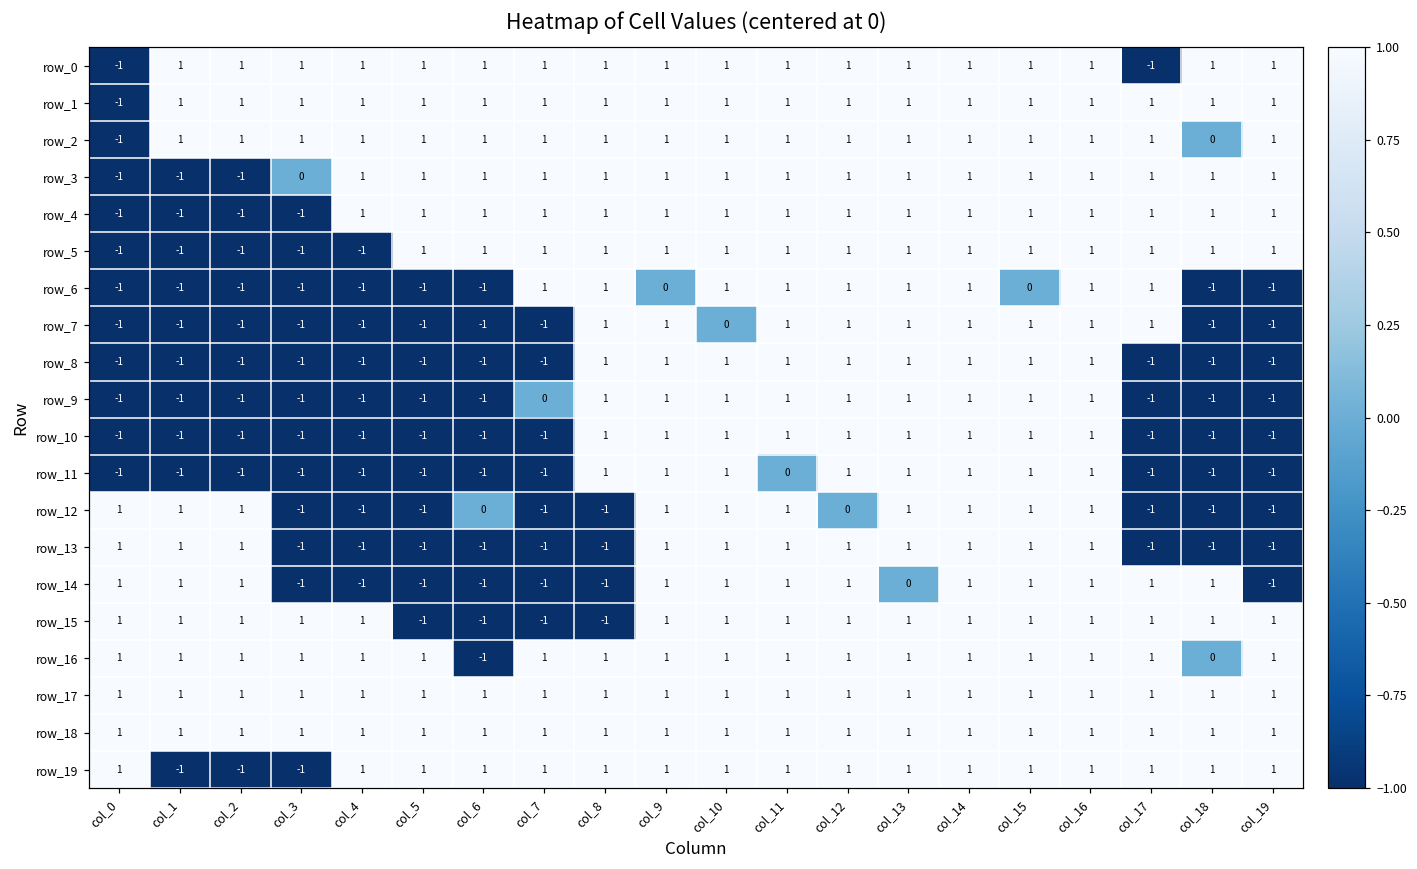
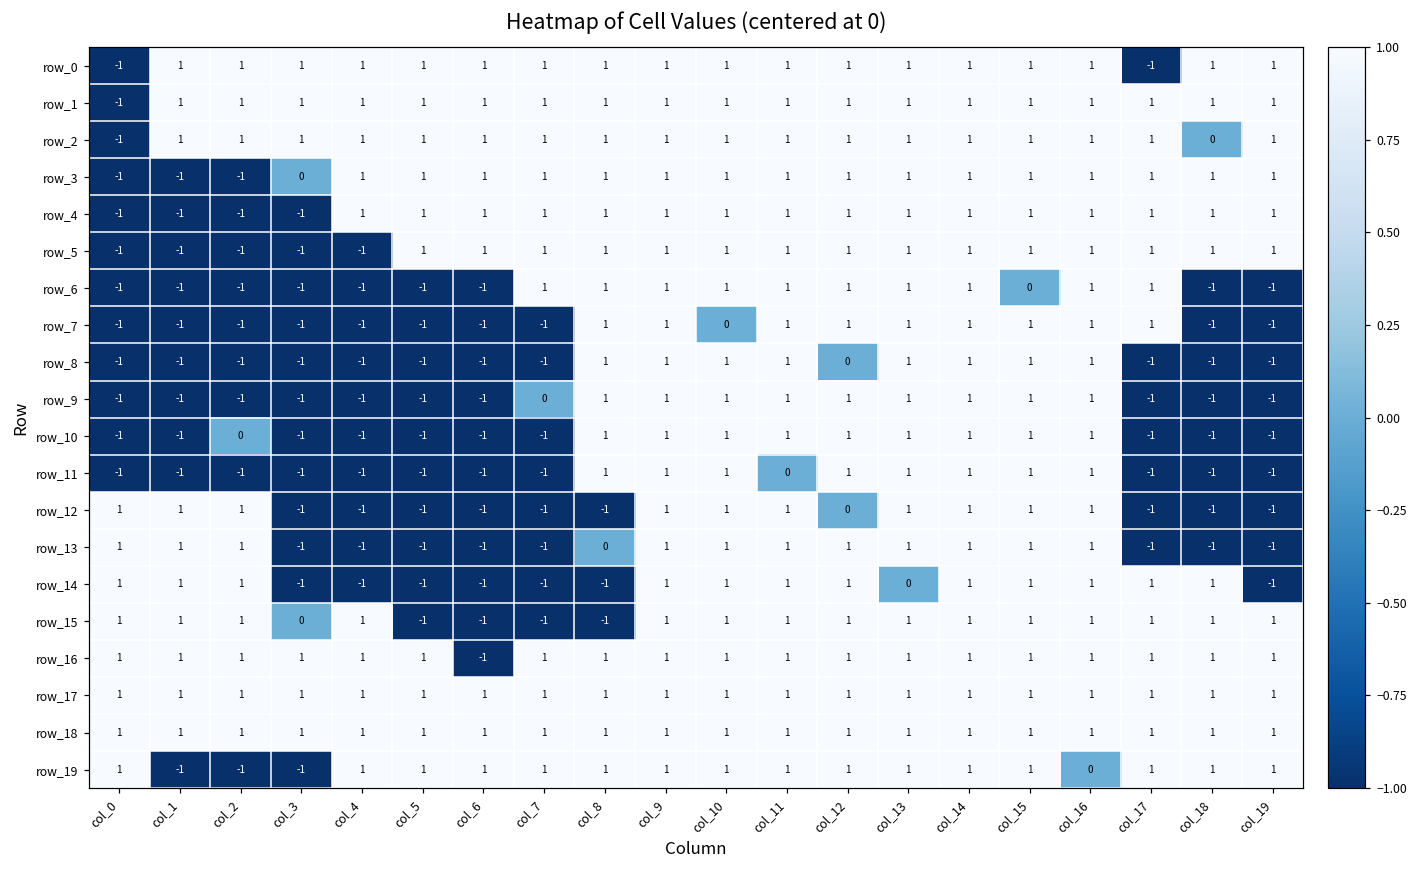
  {
    "row_6": {
      "col_0": -1,
      "col_1": -1,
      "col_2": -1,
      "col_3": -1,
      "col_4": -1,
      "col_5": -1,
      "col_6": -1,
      "col_7": 1,
      "col_8": 1,
-     "col_9": 0,
+     "col_9": 1,
      "col_10": 1,
      "col_11": 1,
      "col_12": 1,
      "col_13": 1,
      "col_14": 1,
      "col_15": 0,
      "col_16": 1,
      "col_17": 1,
      "col_18": -1,
      "col_19": -1
    },
    "row_8": {
      "col_0": -1,
      "col_1": -1,
      "col_2": -1,
      "col_3": -1,
      "col_4": -1,
      "col_5": -1,
      "col_6": -1,
      "col_7": -1,
      "col_8": 1,
      "col_9": 1,
      "col_10": 1,
      "col_11": 1,
-     "col_12": 1,
+     "col_12": 0,
      "col_13": 1,
      "col_14": 1,
      "col_15": 1,
      "col_16": 1,
      "col_17": -1,
      "col_18": -1,
      "col_19": -1
    },
    "row_10": {
      "col_0": -1,
      "col_1": -1,
-     "col_2": -1,
+     "col_2": 0,
      "col_3": -1,
      "col_4": -1,
      "col_5": -1,
      "col_6": -1,
      "col_7": -1,
      "col_8": 1,
      "col_9": 1,
      "col_10": 1,
      "col_11": 1,
      "col_12": 1,
      "col_13": 1,
      "col_14": 1,
      "col_15": 1,
      "col_16": 1,
      "col_17": -1,
      "col_18": -1,
      "col_19": -1
    },
    "row_12": {
      "col_0": 1,
      "col_1": 1,
      "col_2": 1,
      "col_3": -1,
      "col_4": -1,
      "col_5": -1,
-     "col_6": 0,
+     "col_6": -1,
      "col_7": -1,
      "col_8": -1,
      "col_9": 1,
      "col_10": 1,
      "col_11": 1,
      "col_12": 0,
      "col_13": 1,
      "col_14": 1,
      "col_15": 1,
      "col_16": 1,
      "col_17": -1,
      "col_18": -1,
      "col_19": -1
    },
    "row_13": {
      "col_0": 1,
      "col_1": 1,
      "col_2": 1,
      "col_3": -1,
      "col_4": -1,
      "col_5": -1,
      "col_6": -1,
      "col_7": -1,
-     "col_8": -1,
+     "col_8": 0,
      "col_9": 1,
      "col_10": 1,
      "col_11": 1,
      "col_12": 1,
      "col_13": 1,
      "col_14": 1,
      "col_15": 1,
      "col_16": 1,
      "col_17": -1,
      "col_18": -1,
      "col_19": -1
    },
    "row_15": {
      "col_0": 1,
      "col_1": 1,
      "col_2": 1,
-     "col_3": 1,
+     "col_3": 0,
      "col_4": 1,
      "col_5": -1,
      "col_6": -1,
      "col_7": -1,
      "col_8": -1,
      "col_9": 1,
      "col_10": 1,
      "col_11": 1,
      "col_12": 1,
      "col_13": 1,
      "col_14": 1,
      "col_15": 1,
      "col_16": 1,
      "col_17": 1,
      "col_18": 1,
      "col_19": 1
    },
    "row_16": {
      "col_0": 1,
      "col_1": 1,
      "col_2": 1,
      "col_3": 1,
      "col_4": 1,
      "col_5": 1,
      "col_6": -1,
      "col_7": 1,
      "col_8": 1,
      "col_9": 1,
      "col_10": 1,
      "col_11": 1,
      "col_12": 1,
      "col_13": 1,
      "col_14": 1,
      "col_15": 1,
      "col_16": 1,
      "col_17": 1,
-     "col_18": 0,
+     "col_18": 1,
      "col_19": 1
    },
    "row_19": {
      "col_0": 1,
      "col_1": -1,
      "col_2": -1,
      "col_3": -1,
      "col_4": 1,
      "col_5": 1,
      "col_6": 1,
      "col_7": 1,
      "col_8": 1,
      "col_9": 1,
      "col_10": 1,
      "col_11": 1,
      "col_12": 1,
      "col_13": 1,
      "col_14": 1,
      "col_15": 1,
-     "col_16": 1,
+     "col_16": 0,
      "col_17": 1,
      "col_18": 1,
      "col_19": 1
    }
  }
